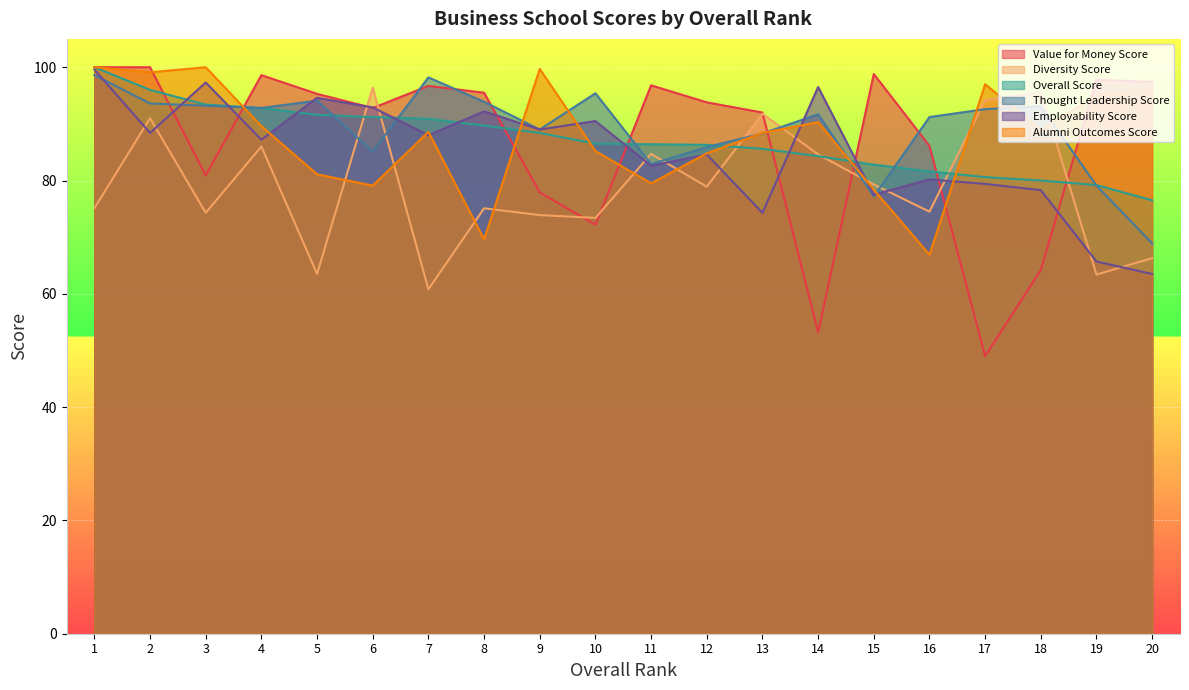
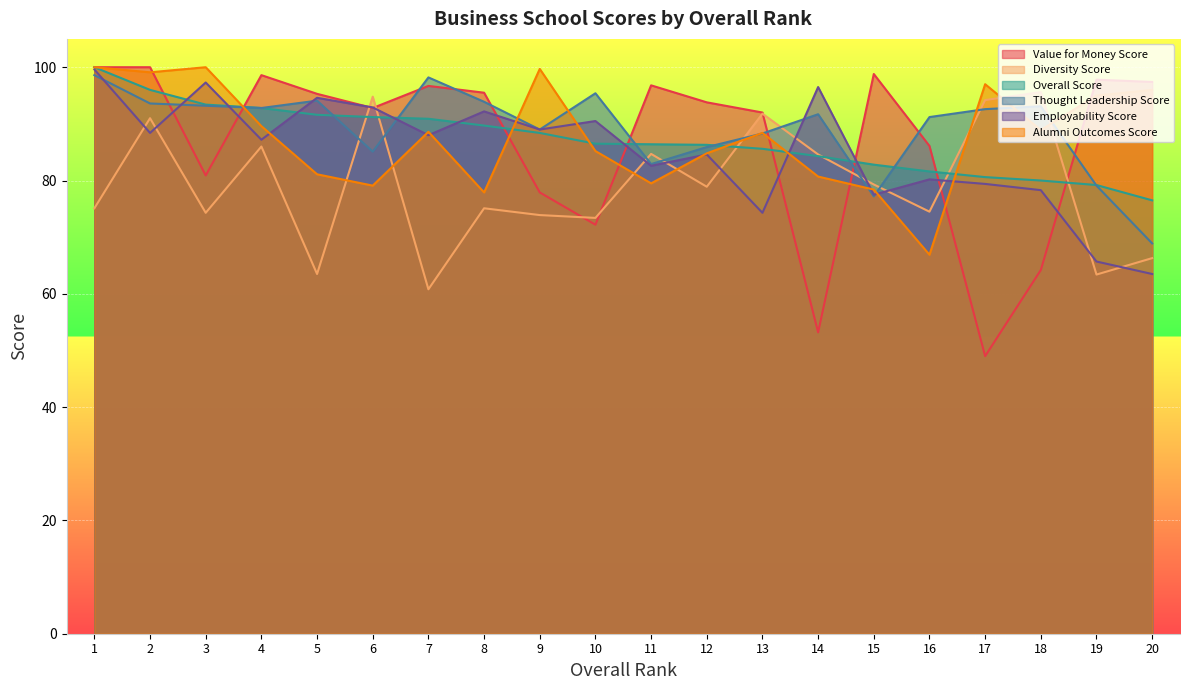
  {
    "Value for Money Score": {
      "2": 100,
      "3": 81,
      "4": 99,
      "5": 95,
      "7": 97,
      "8": 96,
      "9": 78,
      "10": 72,
      "11": 97,
      "12": 94,
      "14": 53,
      "15": 99,
      "16": 86,
      "17": 49,
      "18": 64
    },
    "Diversity Score": {
      "1": 75,
      "2": 91,
      "3": 74,
      "4": 86,
      "5": 64,
-     "6": 96,
+     "6": 95,
      "7": 61,
      "8": 75,
      "9": 74,
      "10": 73,
      "11": 85,
      "12": 79,
      "15": 79,
      "16": 75,
      "17": 94,
      "19": 63,
      "20": 66
    },
    "Alumni Outcomes Score": {
      "2": 99,
      "3": 100,
      "4": 90,
      "5": 81,
      "6": 79,
      "7": 89,
-     "8": 70,
+     "8": 78,
      "9": 100,
      "10": 85,
      "11": 80,
-     "14": 90,
+     "14": 81,
      "15": 78,
      "16": 67,
      "17": 97
    }
  }
